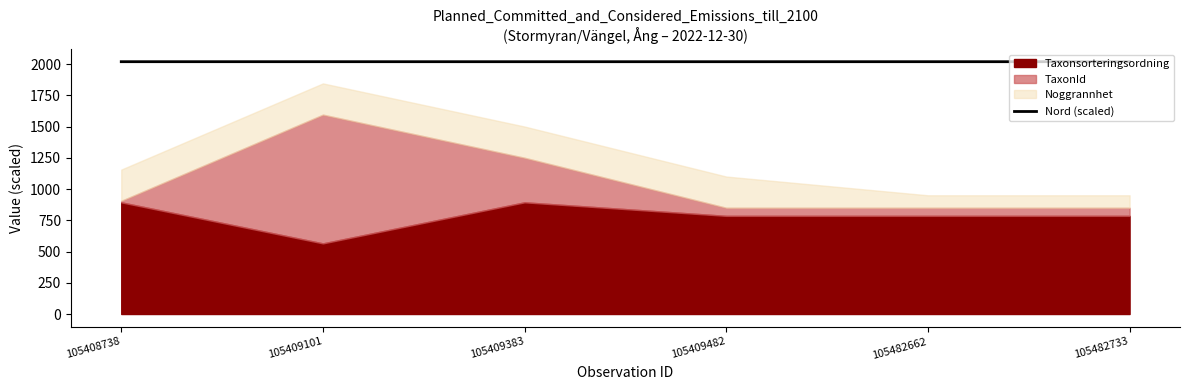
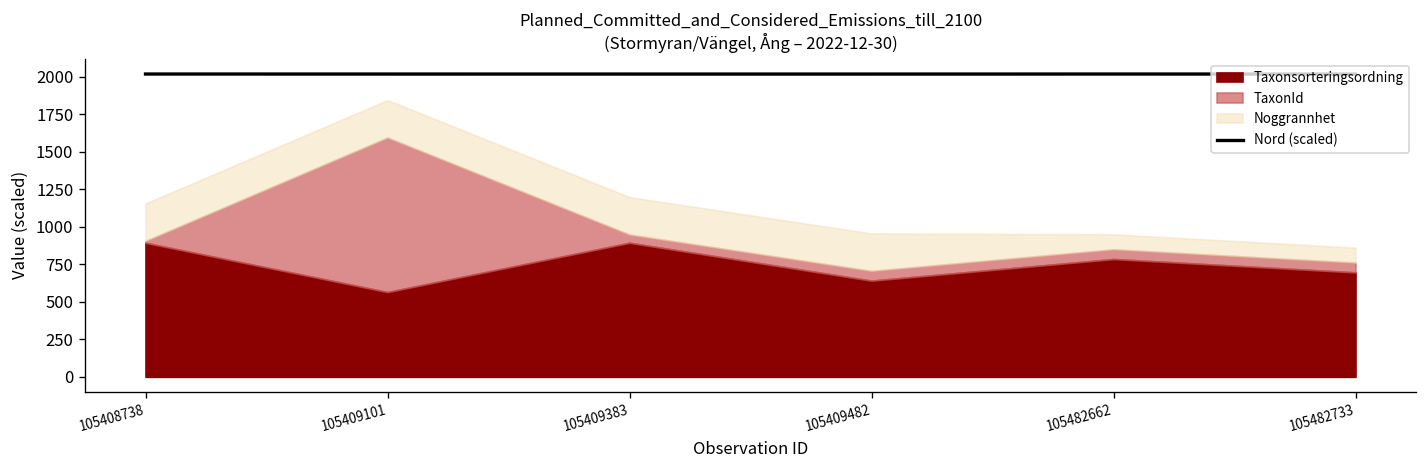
  {
    "Nord (scaled)": {
      "105408738": 2020,
      "105409101": 2020,
      "105409383": 2020,
      "105409482": 2020,
      "105482662": 2020
    },
    "Taxonsorteringsordning": {
      "105409101": 570,
      "105409383": 890,
-     "105409482": 790,
+     "105409482": 640,
      "105482662": 790,
-     "105482733": 790
+     "105482733": 700
    },
    "TaxonId": {
      "105409101": 1030,
-     "105409383": 360,
+     "105409383": 50,
      "105409482": 60,
      "105482662": 60,
      "105482733": 60
    },
    "Noggrannhet": {
      "105408738": 250,
      "105409101": 250,
      "105409383": 250,
      "105409482": 250,
      "105482662": 100,
      "105482733": 100
    }
  }
